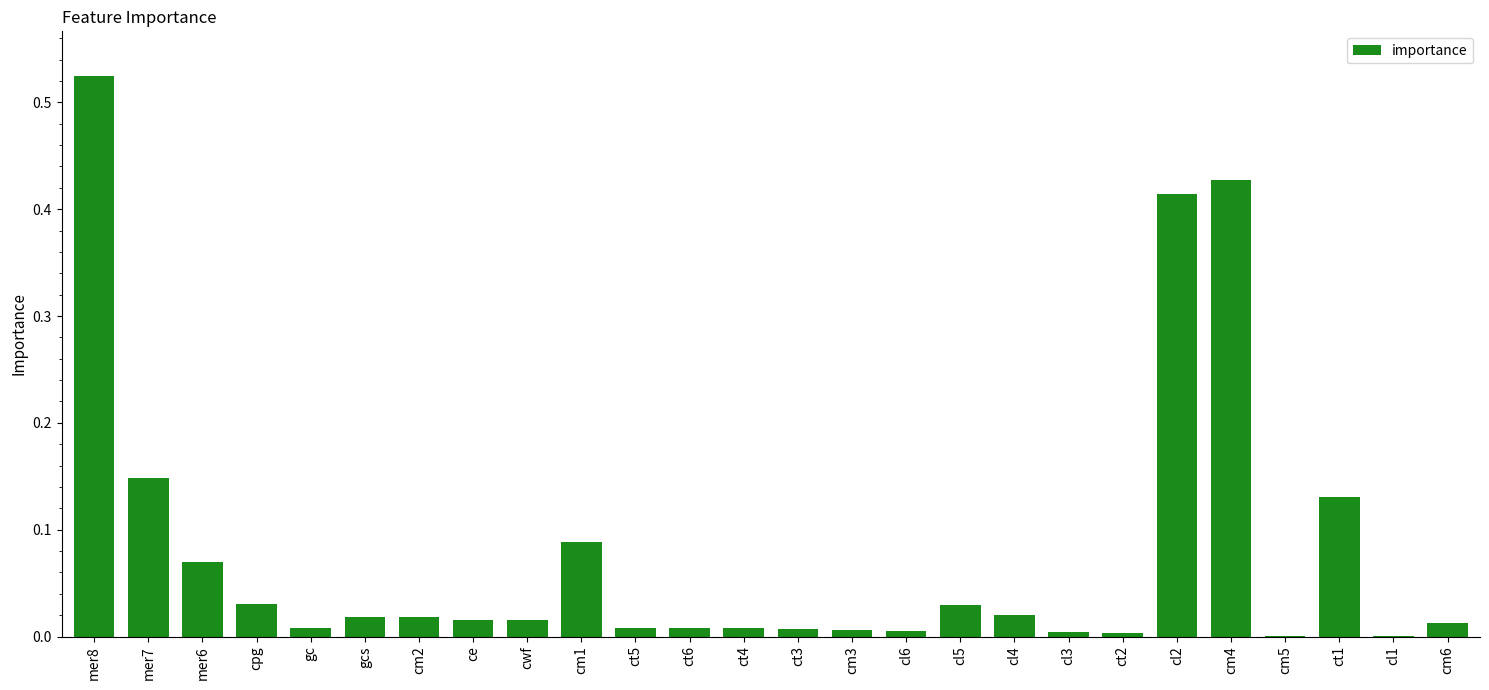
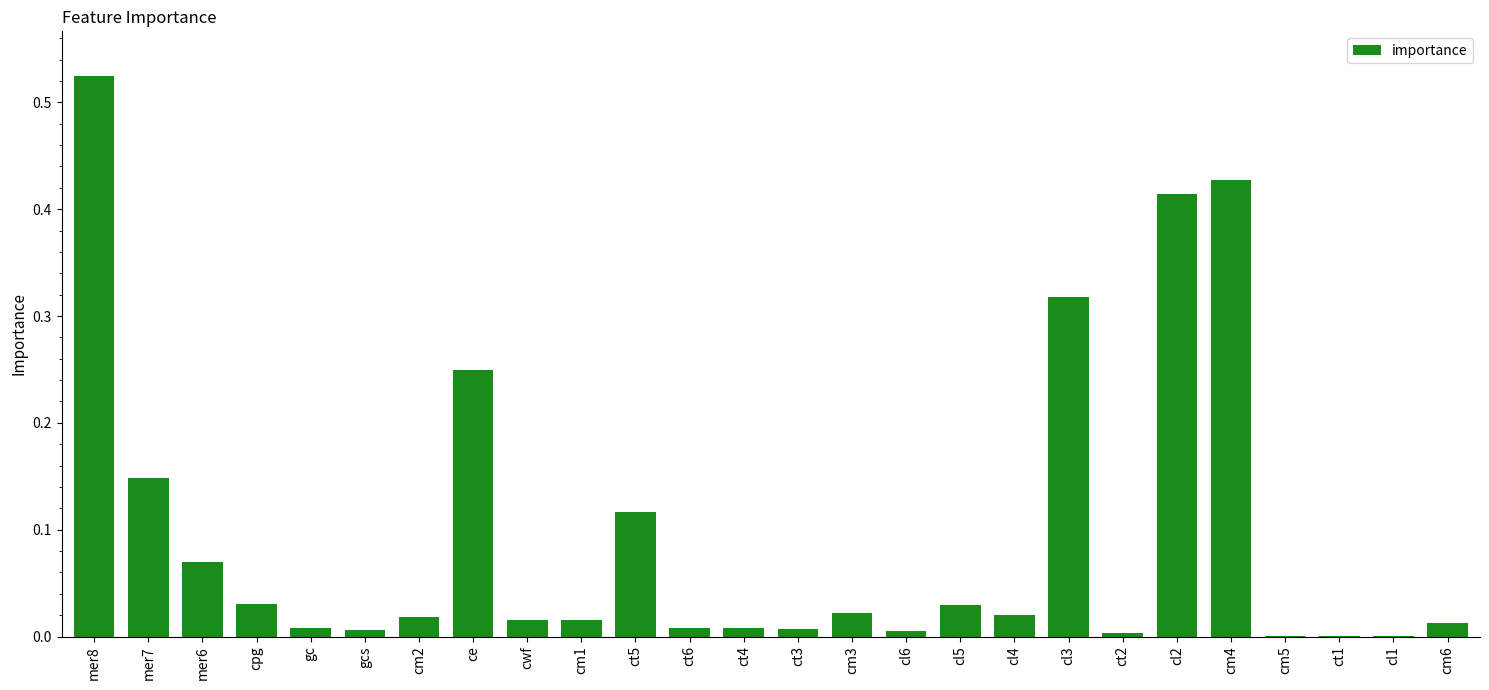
  {
    "mer8": 0.524,
    "mer7": 0.148,
    "mer6": 0.070,
    "cpg": 0.030,
    "gc": 0.008,
-   "gcs": 0.018,
+   "gcs": 0.006,
    "cm2": 0.018,
-   "ce": 0.016,
+   "ce": 0.249,
    "cwf": 0.016,
-   "cm1": 0.088,
-   "ct5": 0.008,
+   "cm1": 0.016,
+   "ct5": 0.117,
    "ct6": 0.008,
    "ct4": 0.008,
    "ct3": 0.007,
-   "cm3": 0.006,
+   "cm3": 0.022,
    "cl6": 0.005,
    "cl5": 0.029,
    "cl4": 0.020,
-   "cl3": 0.005,
+   "cl3": 0.318,
    "ct2": 0.004,
    "cl2": 0.414,
    "cm4": 0.427,
-   "ct1": 0.131,
+   "ct1": 0.000,
    "cm6": 0.013
  }
